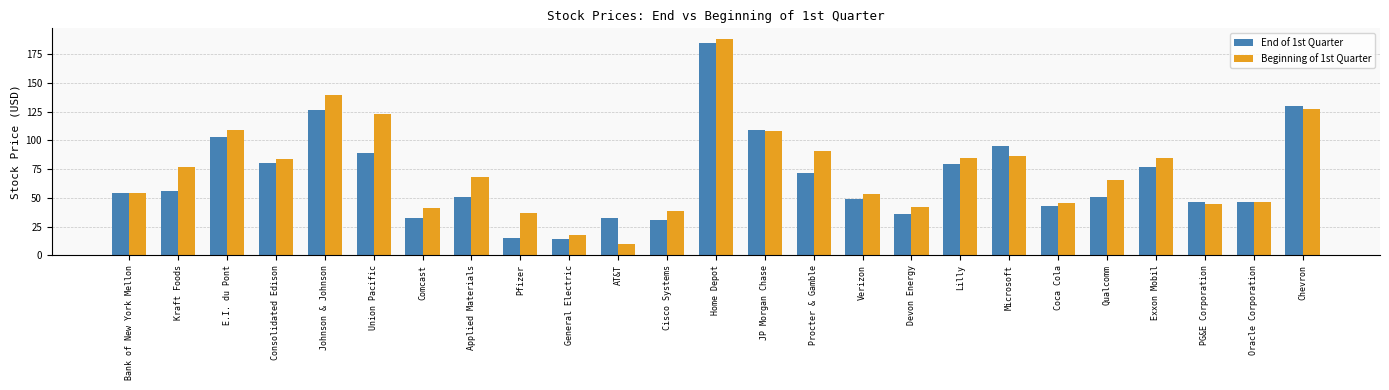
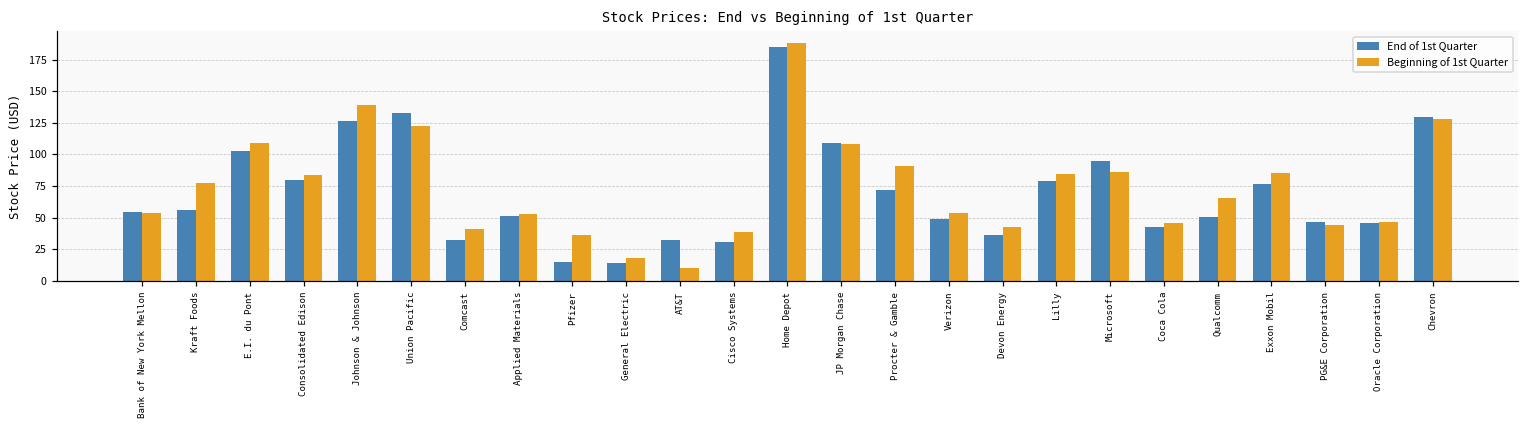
  {
    "End of 1st Quarter": {
      "Bank of New York Mellon": 54,
      "Kraft Foods": 56,
      "E.I. du Pont": 103,
      "Consolidated Edison": 80,
      "Johnson & Johnson": 126,
-     "Union Pacific": 89,
+     "Union Pacific": 133,
      "Comcast": 32,
      "Applied Materials": 51,
      "Pfizer": 15,
      "General Electric": 14,
      "AT&T": 33,
      "Cisco Systems": 31,
      "Home Depot": 185,
      "JP Morgan Chase": 109,
      "Procter & Gamble": 72,
      "Verizon": 49,
      "Devon Energy": 36,
      "Lilly": 79,
      "Microsoft": 95,
      "Coca Cola": 43,
      "Qualcomm": 51,
      "Exxon Mobil": 77,
      "PG&E Corporation": 46,
      "Oracle Corporation": 46,
      "Chevron": 130
    },
    "Beginning of 1st Quarter": {
      "Bank of New York Mellon": 54,
      "Kraft Foods": 77,
      "E.I. du Pont": 109,
      "Consolidated Edison": 84,
      "Johnson & Johnson": 139,
      "Union Pacific": 123,
      "Comcast": 41,
-     "Applied Materials": 68,
+     "Applied Materials": 53,
      "Pfizer": 36,
      "General Electric": 18,
      "AT&T": 10,
      "Cisco Systems": 39,
      "Home Depot": 188,
      "JP Morgan Chase": 108,
      "Procter & Gamble": 91,
      "Verizon": 54,
      "Devon Energy": 42,
      "Lilly": 85,
      "Microsoft": 86,
      "Coca Cola": 46,
      "Qualcomm": 65,
      "Exxon Mobil": 85,
      "PG&E Corporation": 44,
      "Oracle Corporation": 47,
      "Chevron": 128
    }
  }
